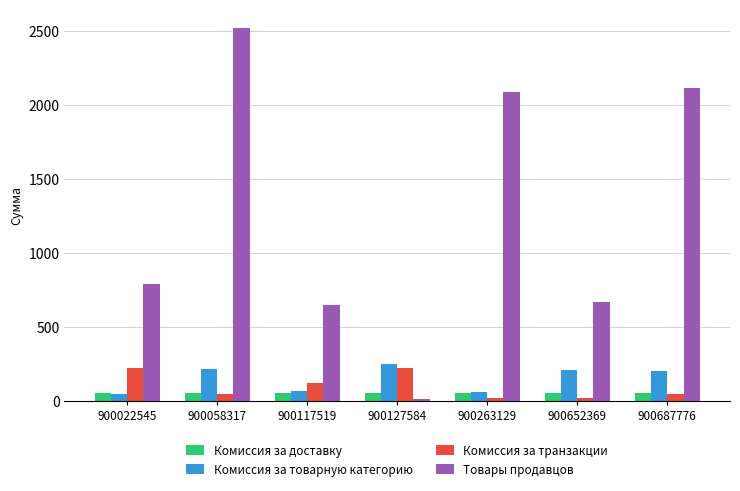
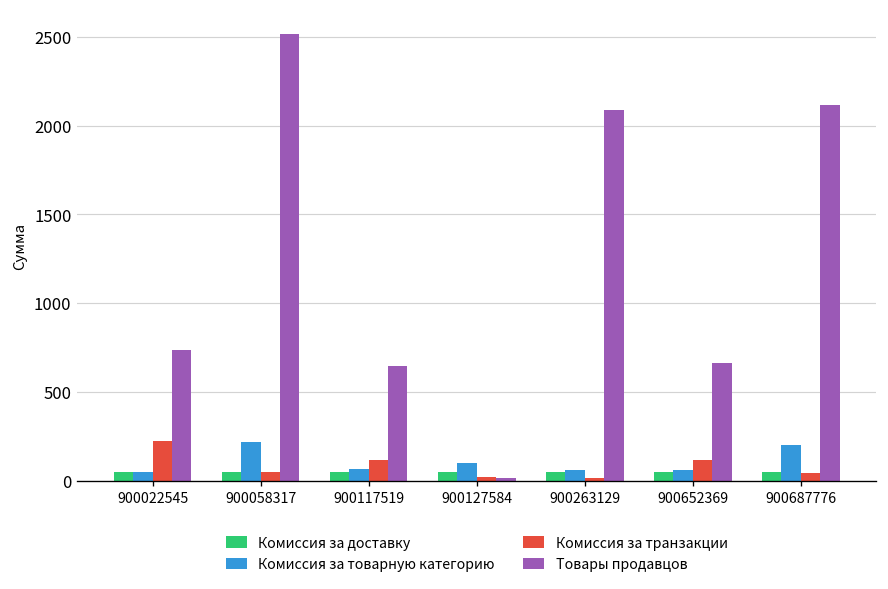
  {
    "Комиссия за доставку": {
      "900022545": 50,
      "900058317": 50,
      "900117519": 50,
      "900127584": 50,
      "900263129": 50,
      "900652369": 50,
      "900687776": 50
    },
    "Комиссия за товарную категорию": {
      "900022545": 50,
      "900058317": 220,
      "900117519": 60,
-     "900127584": 250,
+     "900127584": 100,
      "900263129": 60,
-     "900652369": 210,
+     "900652369": 60,
      "900687776": 200
    },
    "Комиссия за транзакции": {
      "900022545": 220,
      "900058317": 50,
      "900117519": 120,
-     "900127584": 230,
+     "900127584": 20,
      "900263129": 20,
-     "900652369": 20,
+     "900652369": 120,
      "900687776": 40
    },
    "Товары продавцов": {
-     "900022545": 790,
+     "900022545": 730,
      "900058317": 2520,
      "900117519": 650,
      "900263129": 2090,
      "900652369": 670,
      "900687776": 2120
    }
  }
